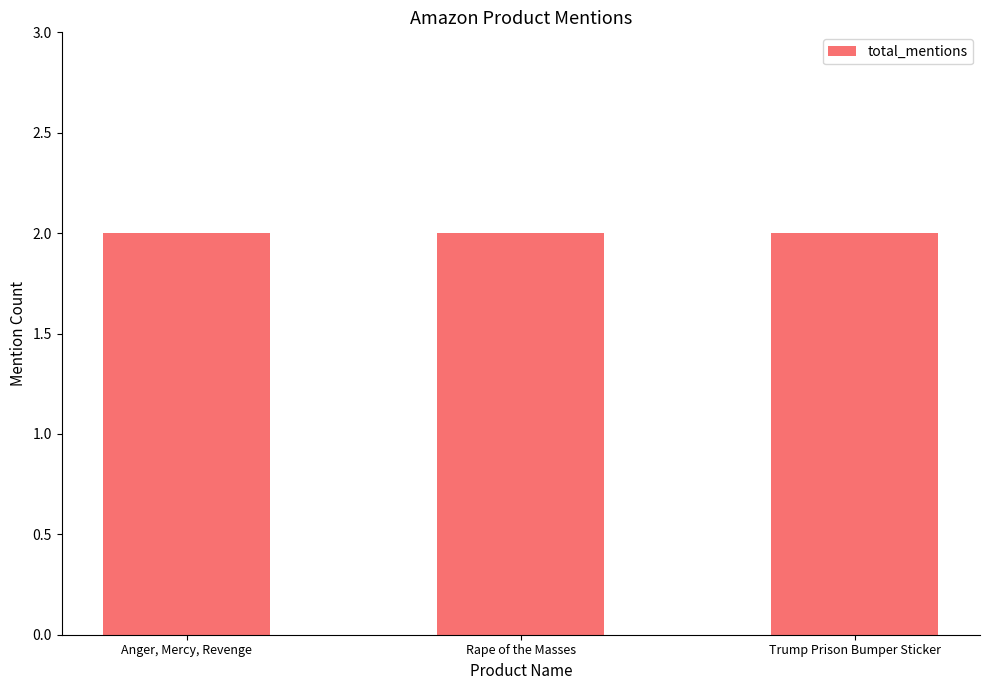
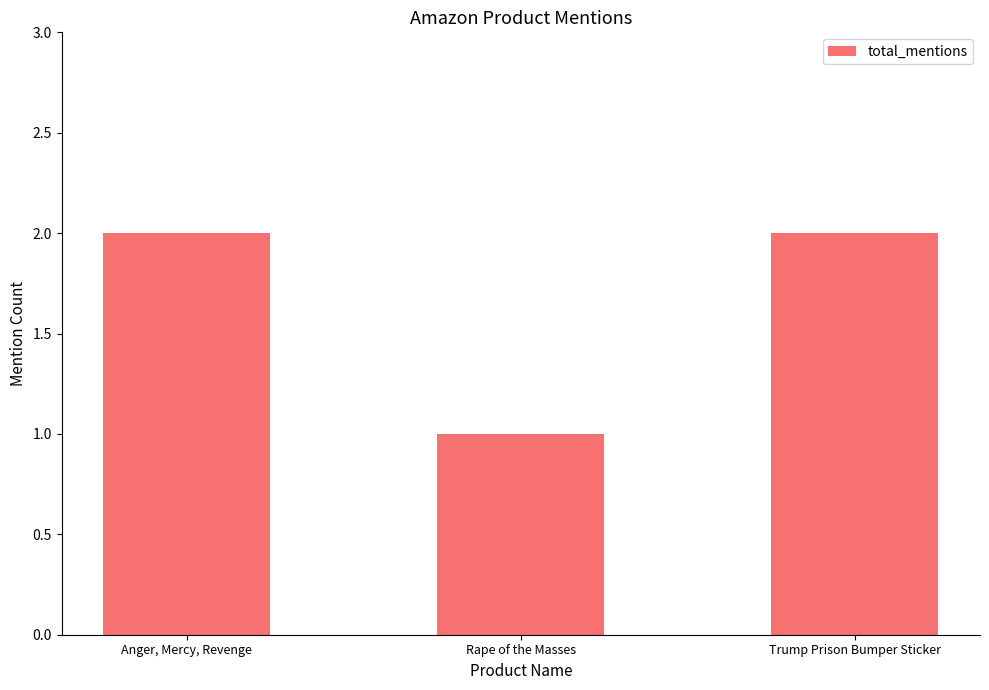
  {
    "Anger, Mercy, Revenge": 2,
-   "Rape of the Masses": 2,
+   "Rape of the Masses": 1,
    "Trump Prison Bumper Sticker": 2
  }
